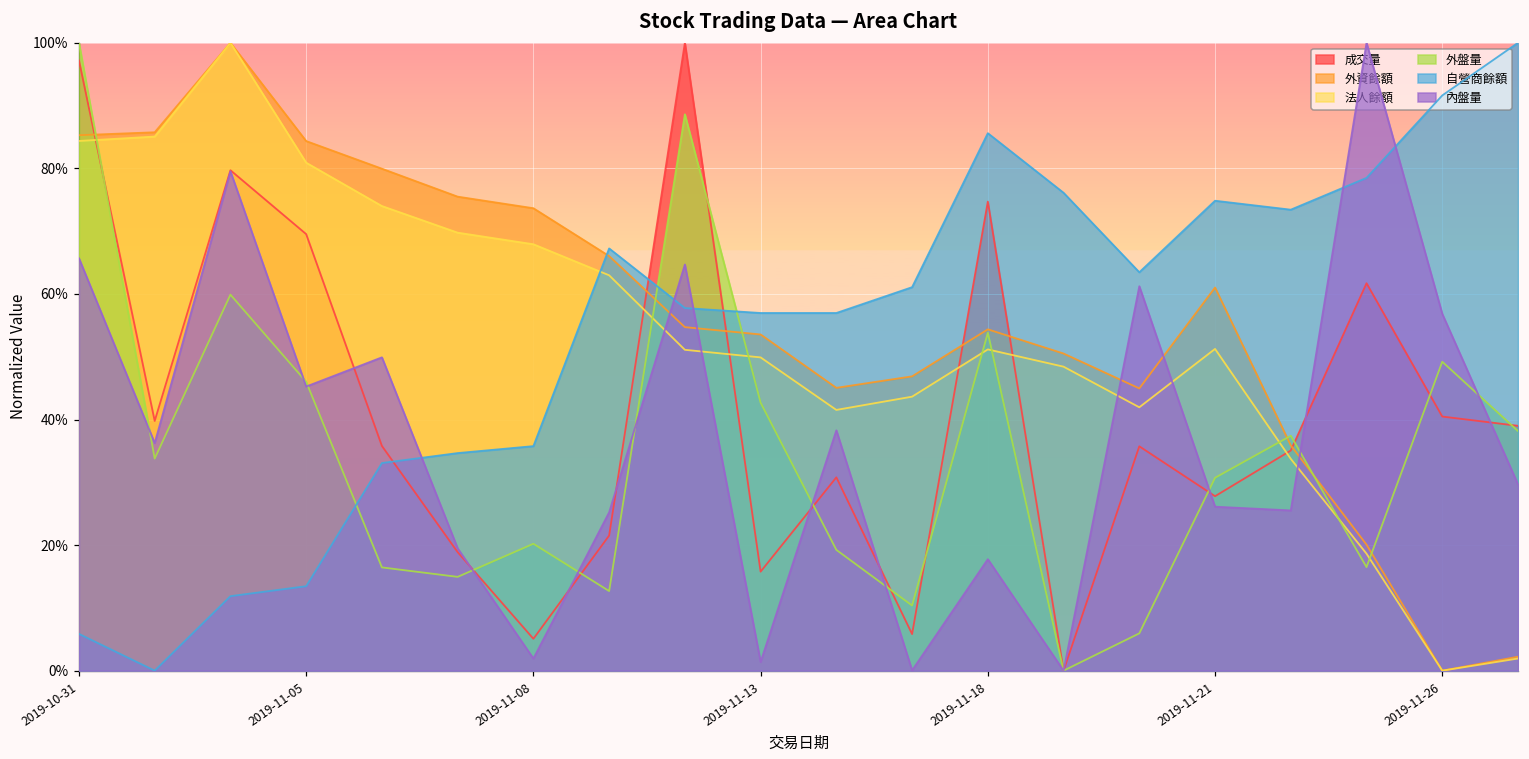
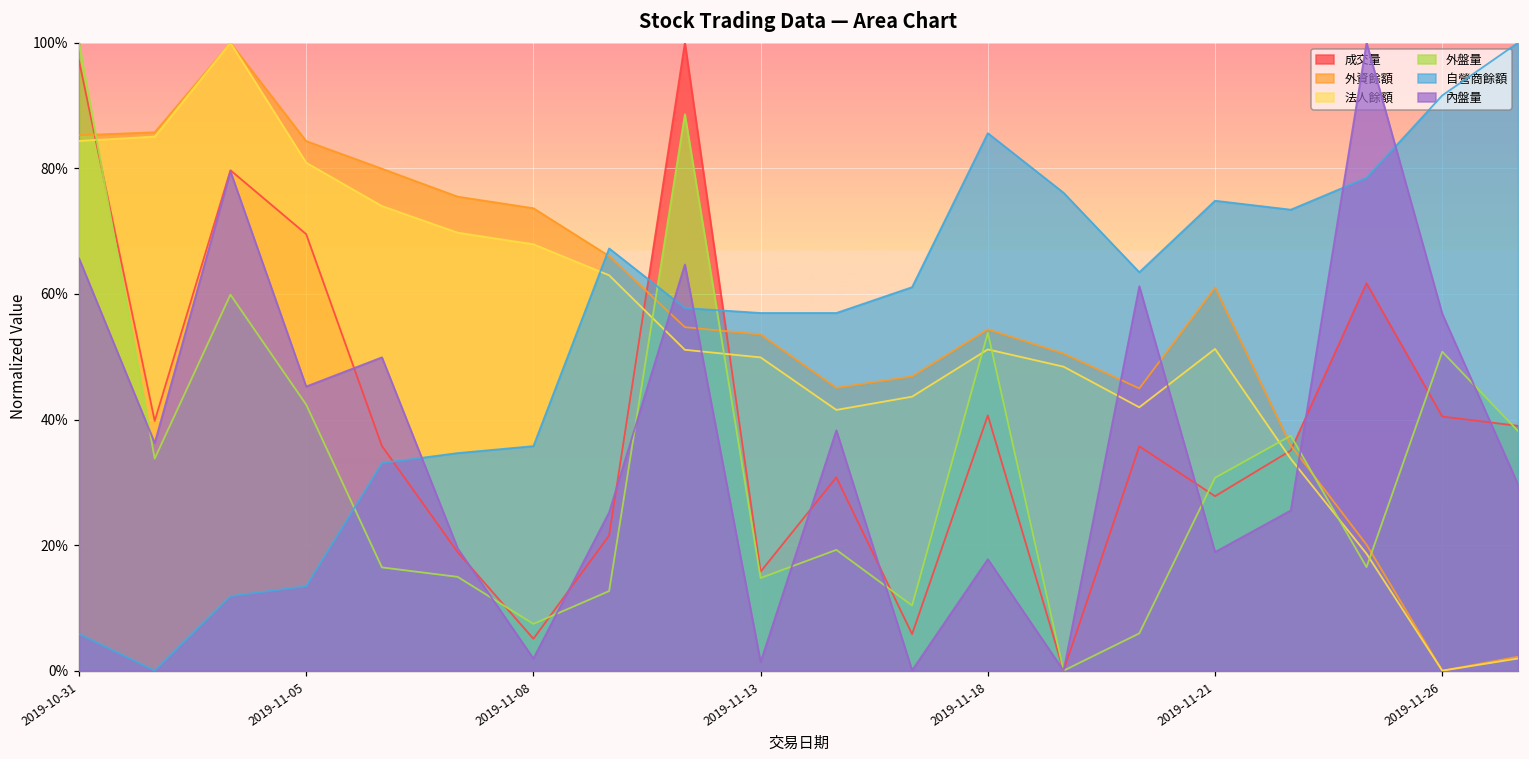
  {
    "成交量": {
      "2019-10-31": "97%",
      "2019-11-05": "70%",
      "2019-11-08": "5%",
      "2019-11-13": "16%",
-     "2019-11-18": "75%",
+     "2019-11-18": "41%",
      "2019-11-21": "28%",
      "2019-11-26": "40%"
    },
    "外資餘額": {
      "2019-10-31": "85%",
      "2019-11-05": "84%",
      "2019-11-08": "74%",
      "2019-11-13": "54%",
      "2019-11-18": "54%",
      "2019-11-21": "61%"
    },
    "法人餘額": {
      "2019-10-31": "84%",
      "2019-11-05": "81%",
      "2019-11-08": "68%",
      "2019-11-13": "50%",
      "2019-11-18": "51%",
      "2019-11-21": "51%"
    },
    "外盤量": {
      "2019-10-31": "100%",
-     "2019-11-05": "46%",
-     "2019-11-08": "20%",
-     "2019-11-13": "43%",
+     "2019-11-05": "42%",
+     "2019-11-08": "7%",
+     "2019-11-13": "15%",
      "2019-11-18": "54%",
      "2019-11-21": "31%",
-     "2019-11-26": "49%"
+     "2019-11-26": "51%"
    },
    "自營商餘額": {
      "2019-10-31": "6%",
      "2019-11-05": "13%",
      "2019-11-08": "36%",
      "2019-11-13": "57%",
      "2019-11-18": "86%",
      "2019-11-21": "75%"
    },
    "內盤量": {
      "2019-10-31": "66%",
      "2019-11-05": "45%",
      "2019-11-08": "2%",
      "2019-11-13": "1%",
      "2019-11-18": "18%",
-     "2019-11-21": "26%",
+     "2019-11-21": "19%",
      "2019-11-26": "57%"
    }
  }
